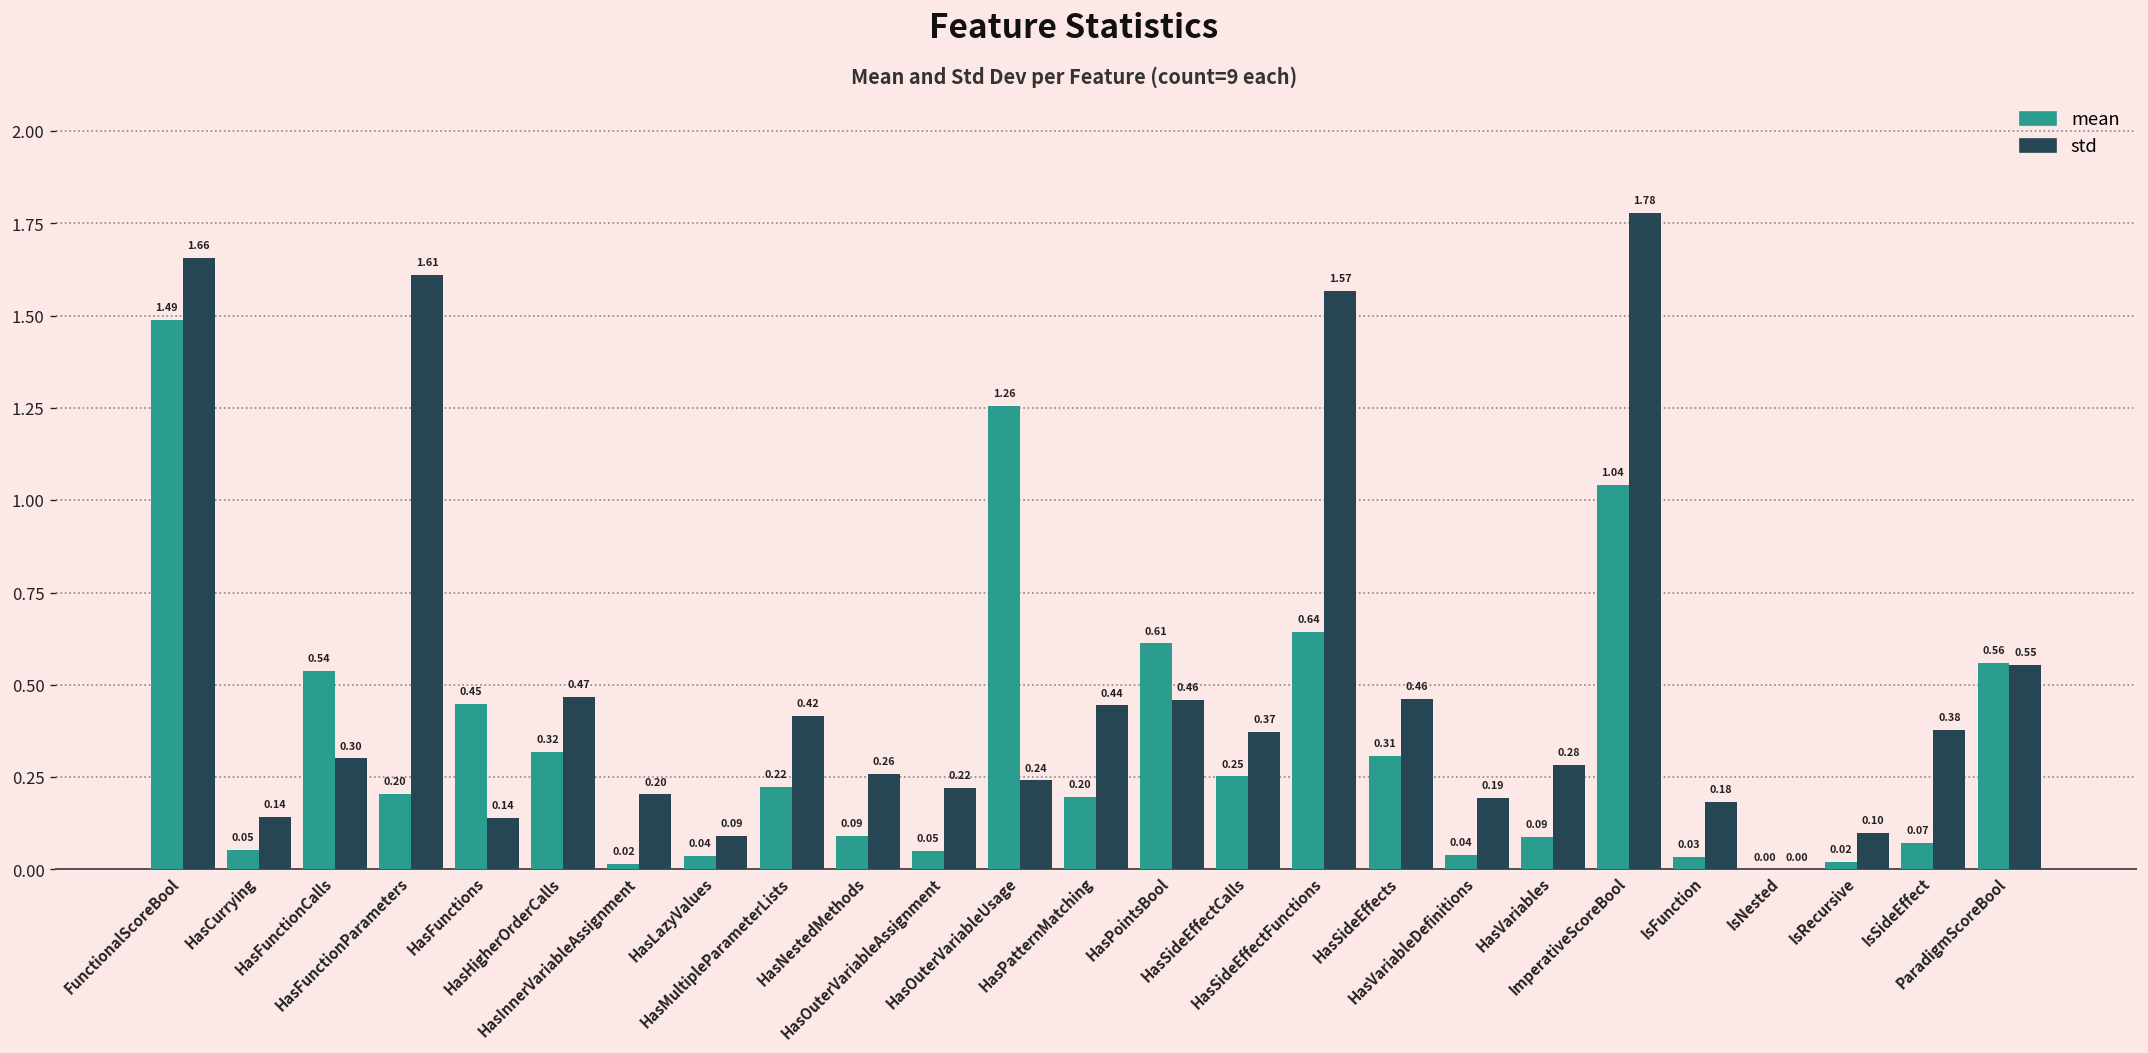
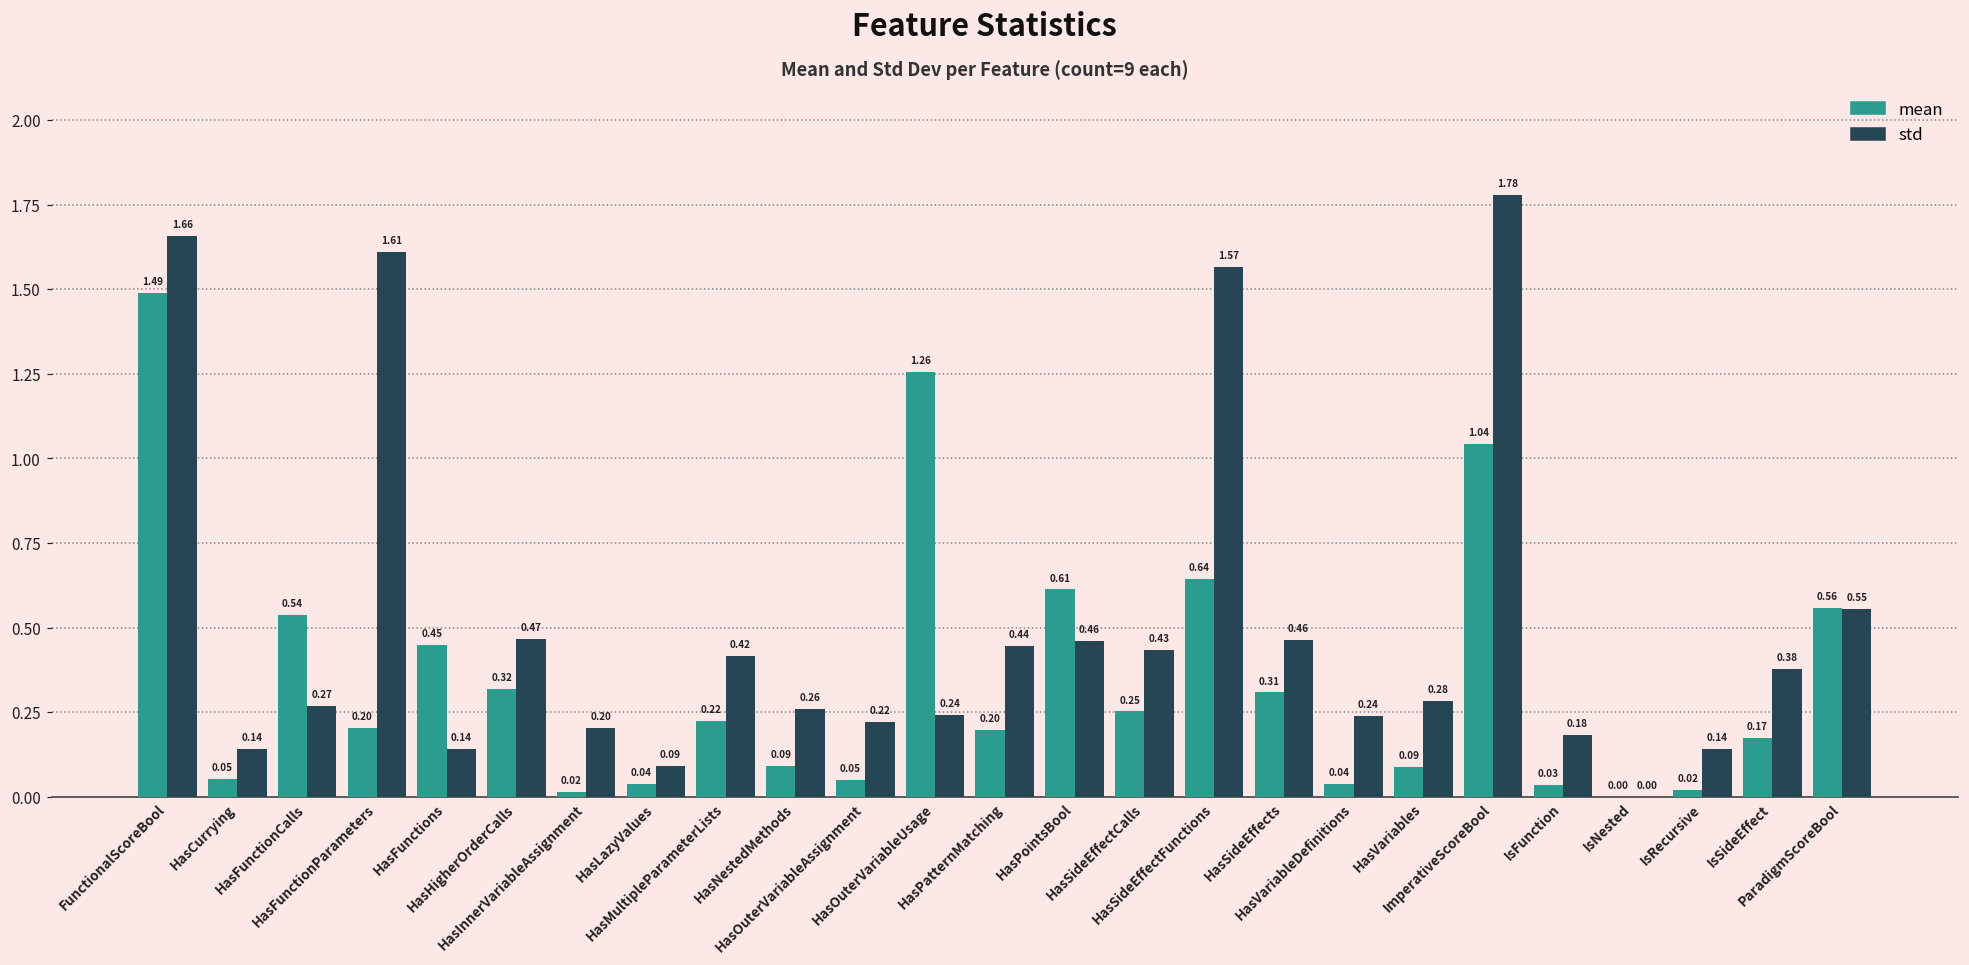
  {
    "mean": {
      "FunctionalScoreBool": 1.49,
      "HasCurrying": 0.05,
      "HasFunctionCalls": 0.54,
      "HasFunctionParameters": 0.20,
      "HasFunctions": 0.45,
      "HasHigherOrderCalls": 0.32,
      "HasInnerVariableAssignment": 0.02,
      "HasLazyValues": 0.04,
      "HasMultipleParameterLists": 0.22,
      "HasNestedMethods": 0.09,
      "HasOuterVariableAssignment": 0.05,
      "HasOuterVariableUsage": 1.26,
      "HasPatternMatching": 0.20,
      "HasPointsBool": 0.61,
      "HasSideEffectCalls": 0.25,
      "HasSideEffectFunctions": 0.64,
      "HasSideEffects": 0.31,
      "HasVariableDefinitions": 0.04,
      "HasVariables": 0.09,
      "ImperativeScoreBool": 1.04,
      "IsFunction": 0.03,
      "IsNested": 0.00,
      "IsRecursive": 0.02,
-     "IsSideEffect": 0.07,
+     "IsSideEffect": 0.17,
      "ParadigmScoreBool": 0.56
    },
    "std": {
      "FunctionalScoreBool": 1.66,
      "HasCurrying": 0.14,
-     "HasFunctionCalls": 0.30,
+     "HasFunctionCalls": 0.27,
      "HasFunctionParameters": 1.61,
      "HasFunctions": 0.14,
      "HasHigherOrderCalls": 0.47,
      "HasInnerVariableAssignment": 0.20,
      "HasLazyValues": 0.09,
      "HasMultipleParameterLists": 0.42,
      "HasNestedMethods": 0.26,
      "HasOuterVariableAssignment": 0.22,
      "HasOuterVariableUsage": 0.24,
      "HasPatternMatching": 0.44,
      "HasPointsBool": 0.46,
-     "HasSideEffectCalls": 0.37,
+     "HasSideEffectCalls": 0.43,
      "HasSideEffectFunctions": 1.57,
      "HasSideEffects": 0.46,
-     "HasVariableDefinitions": 0.19,
+     "HasVariableDefinitions": 0.24,
      "HasVariables": 0.28,
      "ImperativeScoreBool": 1.78,
      "IsFunction": 0.18,
      "IsNested": 0.00,
-     "IsRecursive": 0.10,
+     "IsRecursive": 0.14,
      "IsSideEffect": 0.38,
      "ParadigmScoreBool": 0.55
    }
  }
